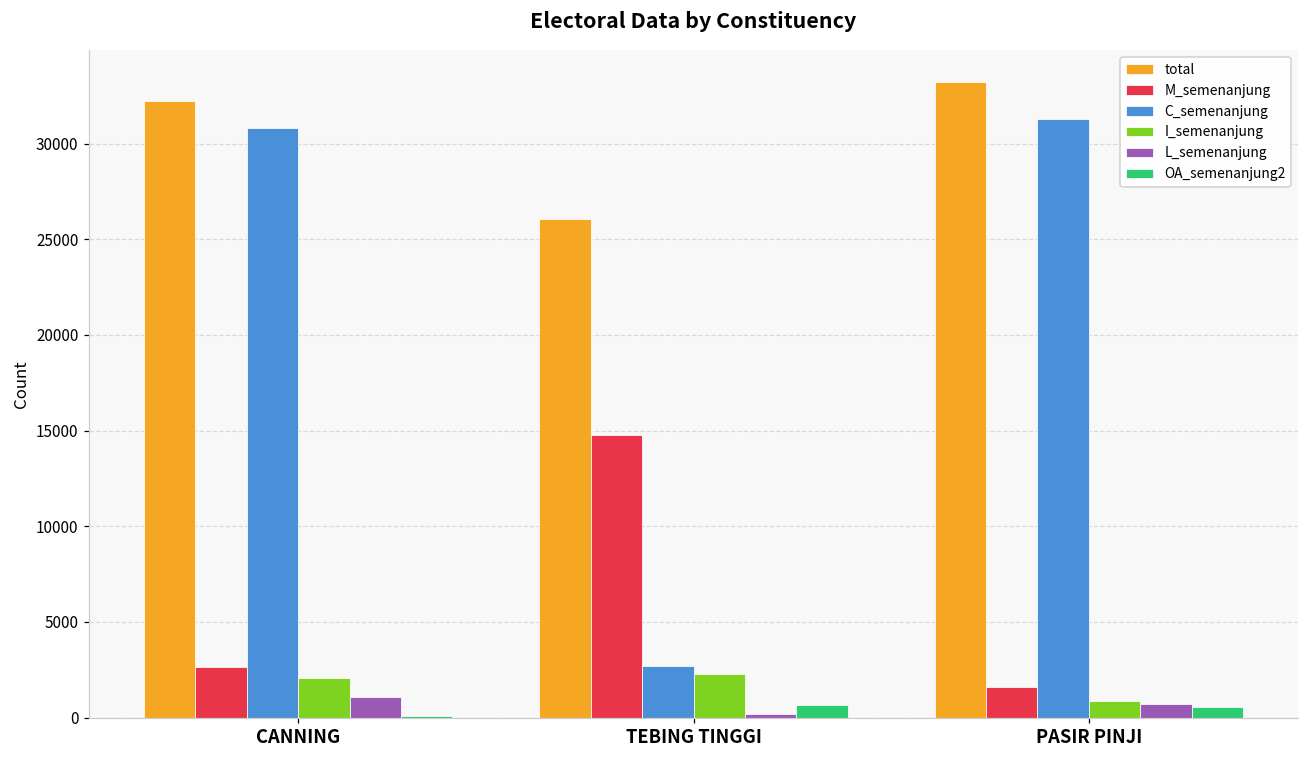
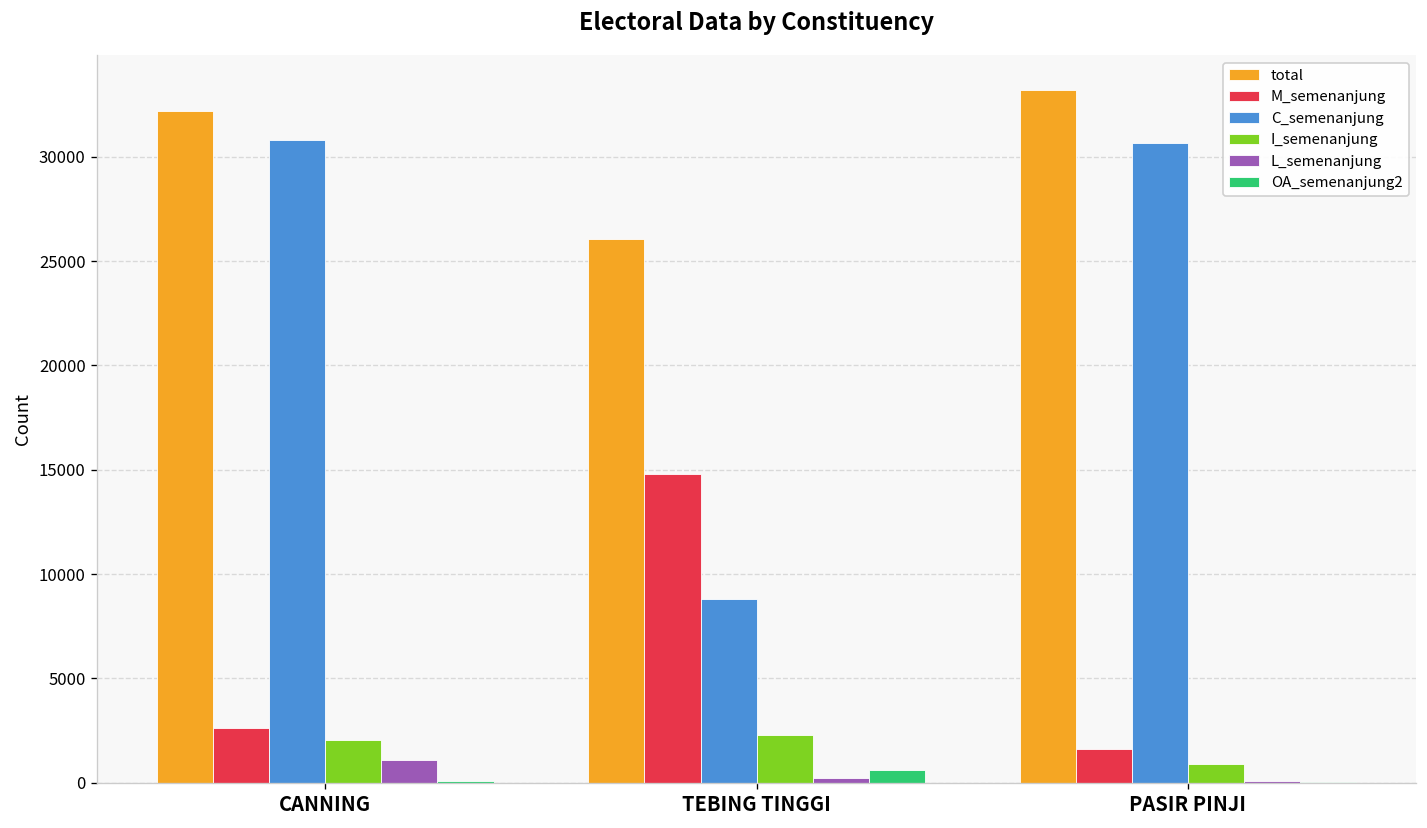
  {
    "total": {
      "CANNING": 32200,
      "TEBING TINGGI": 26100,
      "PASIR PINJI": 33200
    },
    "M_semenanjung": {
      "CANNING": 2600,
      "TEBING TINGGI": 14800,
      "PASIR PINJI": 1600
    },
    "C_semenanjung": {
      "CANNING": 30800,
-     "TEBING TINGGI": 2700,
-     "PASIR PINJI": 31300
+     "TEBING TINGGI": 8800,
+     "PASIR PINJI": 30700
    },
    "I_semenanjung": {
      "CANNING": 2100,
      "TEBING TINGGI": 2300,
      "PASIR PINJI": 900
    },
    "L_semenanjung": {
      "CANNING": 1100,
      "TEBING TINGGI": 200,
-     "PASIR PINJI": 700
+     "PASIR PINJI": 100
    },
    "OA_semenanjung2": {
      "TEBING TINGGI": 600,
-     "PASIR PINJI": 500
+     "PASIR PINJI": 0
    }
  }
